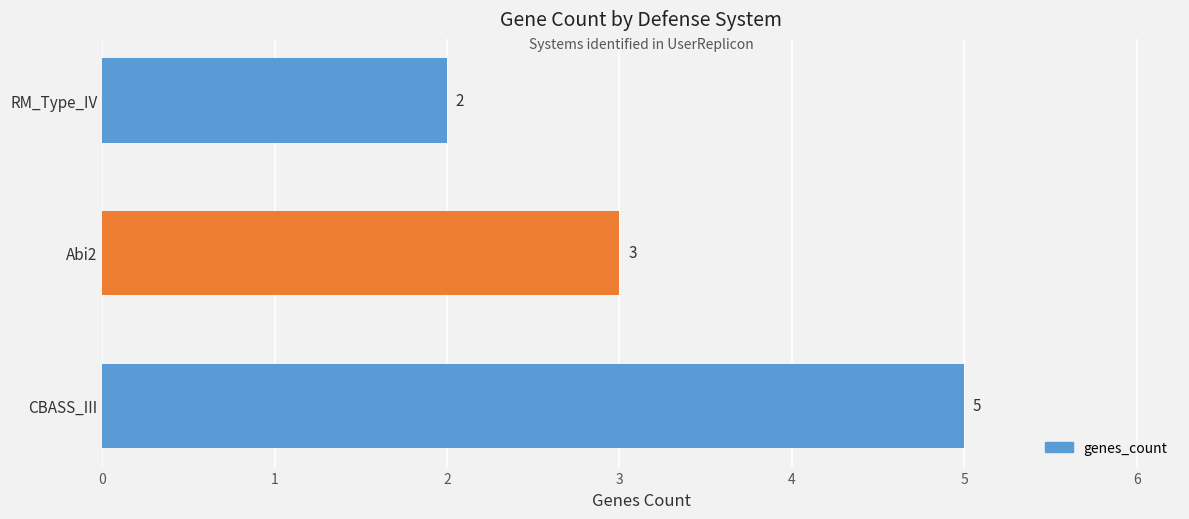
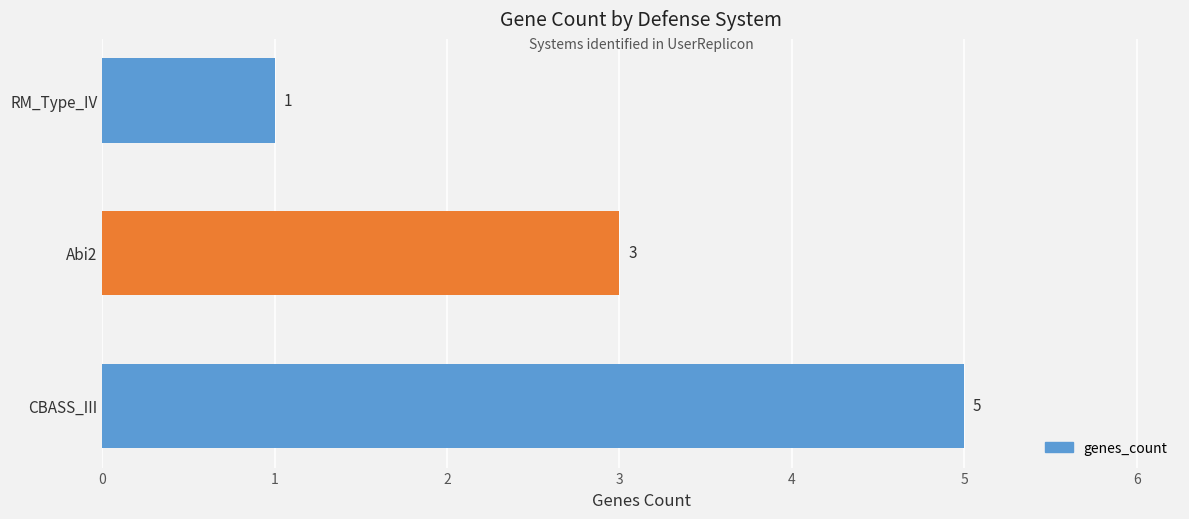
  {
-   "RM_Type_IV": 2,
+   "RM_Type_IV": 1,
    "Abi2": 3,
    "CBASS_III": 5
  }
